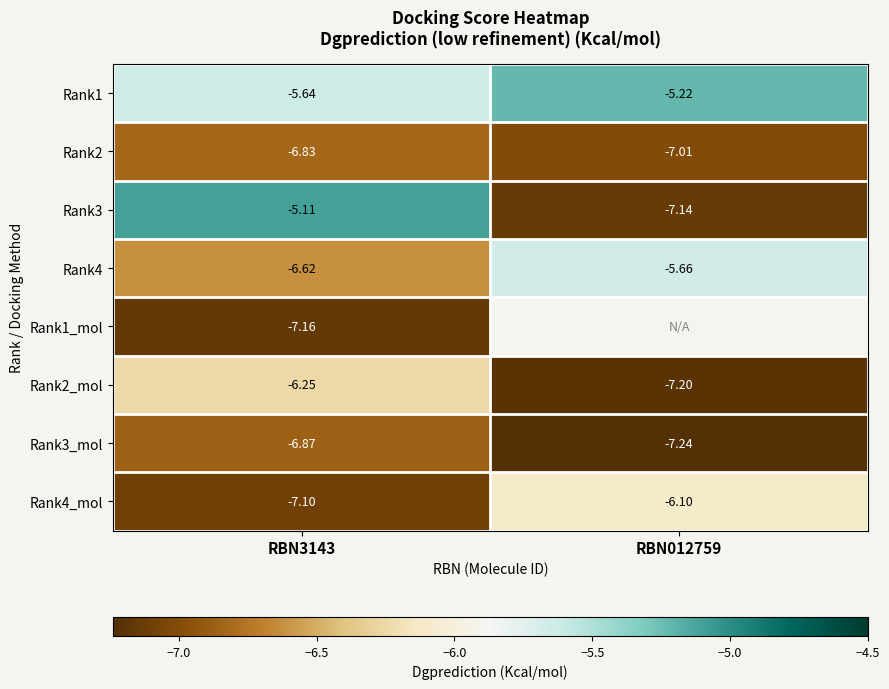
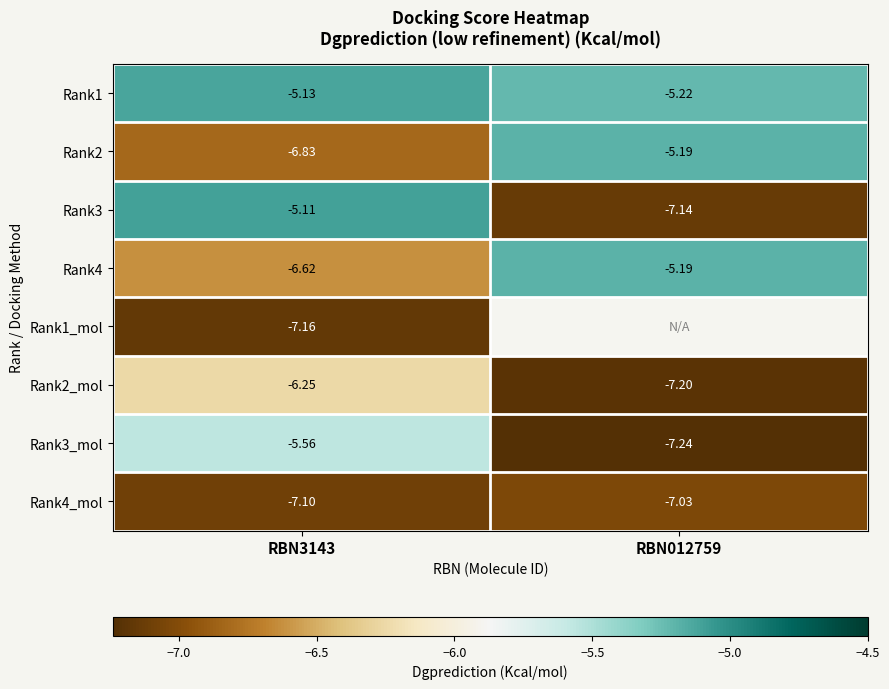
  {
    "Rank1": {
-     "RBN3143": -5.64,
+     "RBN3143": -5.13,
      "RBN012759": -5.22
    },
    "Rank2": {
      "RBN3143": -6.83,
-     "RBN012759": -7.01
+     "RBN012759": -5.19
    },
    "Rank3": {
      "RBN3143": -5.11,
      "RBN012759": -7.14
    },
    "Rank4": {
      "RBN3143": -6.62,
-     "RBN012759": -5.66
+     "RBN012759": -5.19
    },
    "Rank1_mol": {
      "RBN3143": -7.16
    },
    "Rank2_mol": {
      "RBN3143": -6.25,
      "RBN012759": -7.20
    },
    "Rank3_mol": {
-     "RBN3143": -6.87,
+     "RBN3143": -5.56,
      "RBN012759": -7.24
    },
    "Rank4_mol": {
      "RBN3143": -7.10,
-     "RBN012759": -6.10
+     "RBN012759": -7.03
    }
  }
